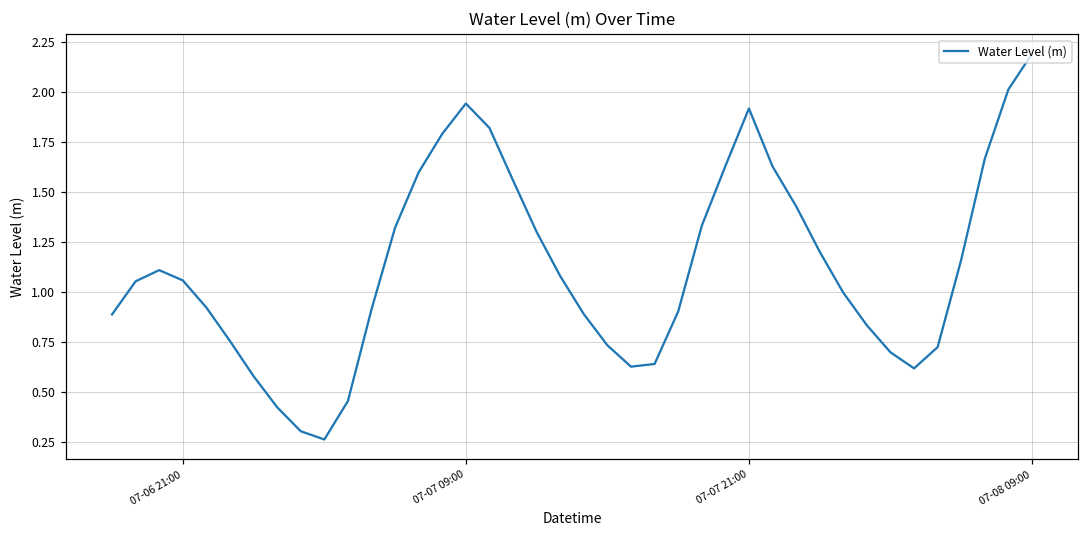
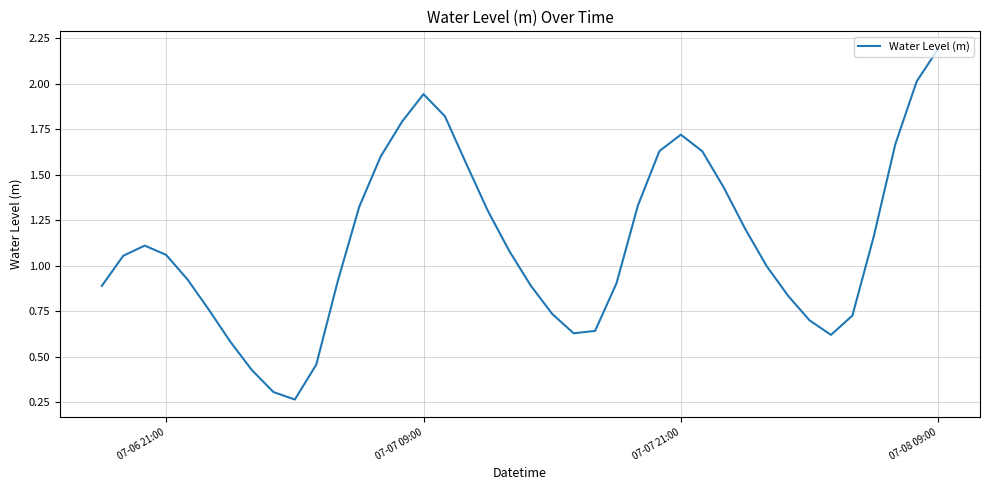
  {
    "07-06 21:00": 1.06,
    "07-07 09:00": 1.94,
-   "07-07 21:00": 1.92
+   "07-07 21:00": 1.72
  }
